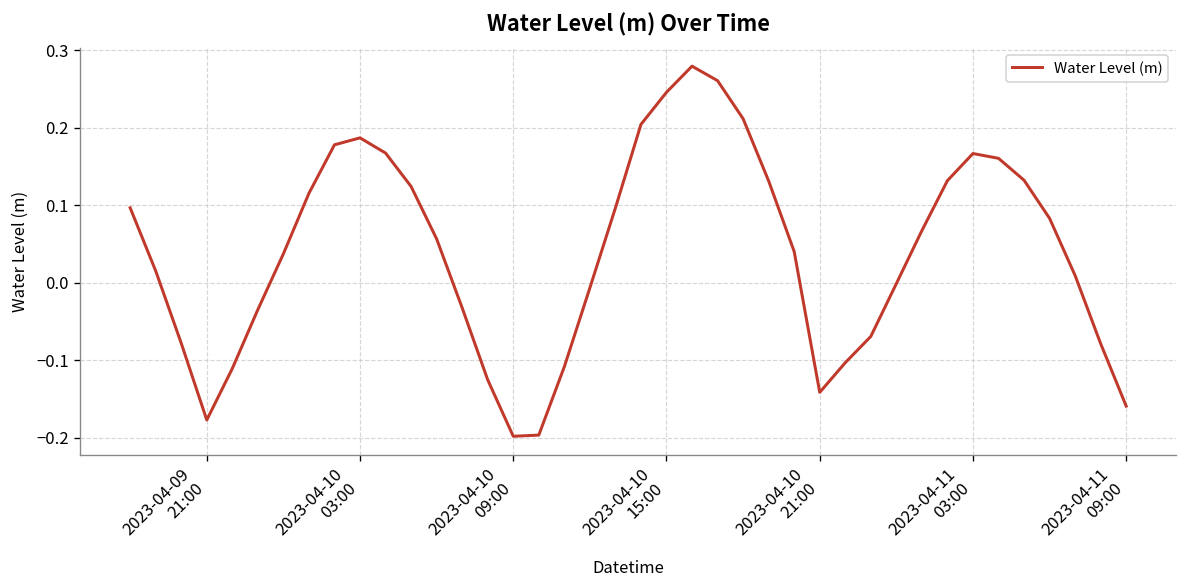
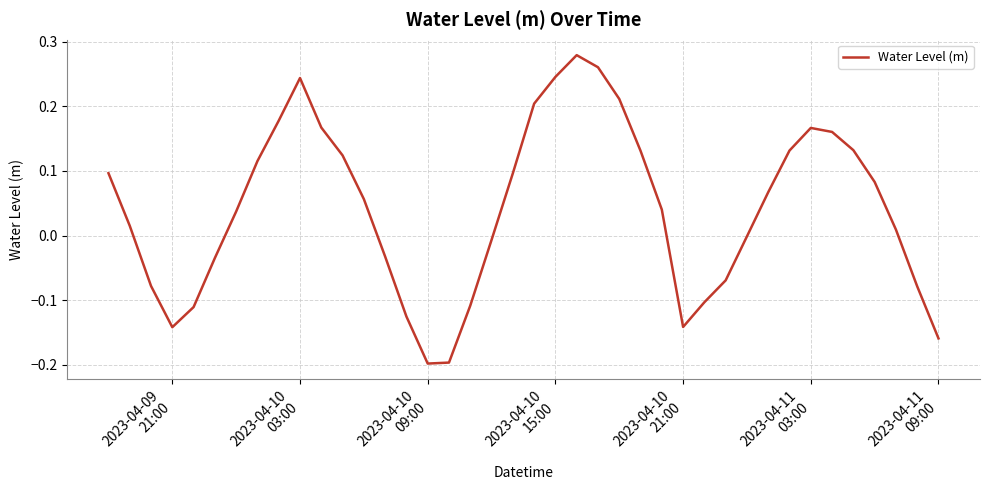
  {
-   "2023-04-09 21:00": -0.18,
-   "2023-04-10 03:00": 0.19,
+   "2023-04-09 21:00": -0.14,
+   "2023-04-10 03:00": 0.24,
    "2023-04-10 09:00": -0.20,
    "2023-04-10 15:00": 0.25,
    "2023-04-10 21:00": -0.14,
    "2023-04-11 03:00": 0.17,
    "2023-04-11 09:00": -0.16
  }
